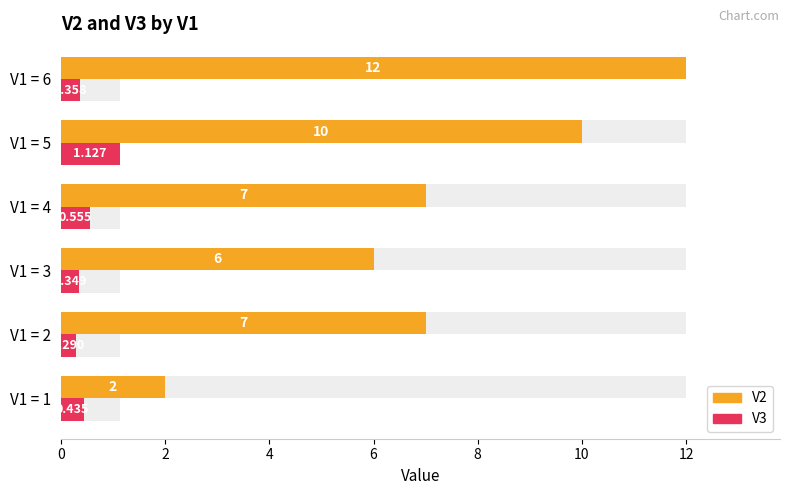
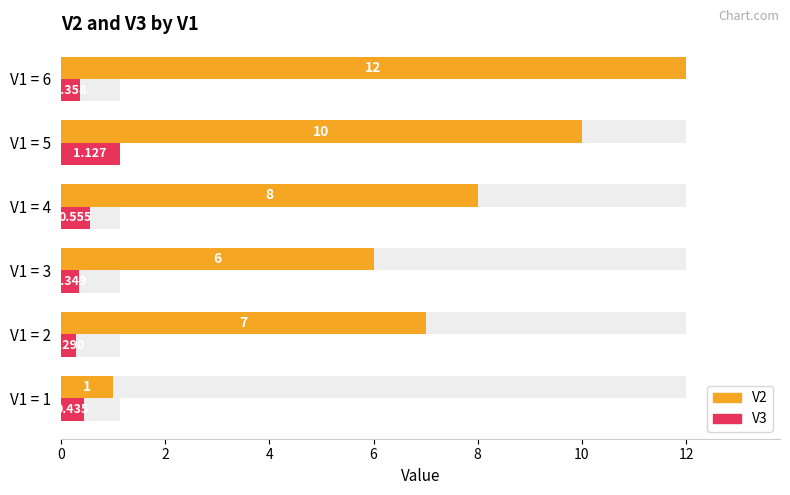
  {
    "V2": {
      "V1 = 6": 12,
-     "V1 = 4": 7,
-     "V1 = 1": 2
+     "V1 = 4": 8,
+     "V1 = 1": 1
    },
    "V3": {
      "V1 = 5": 1.127
    }
  }
